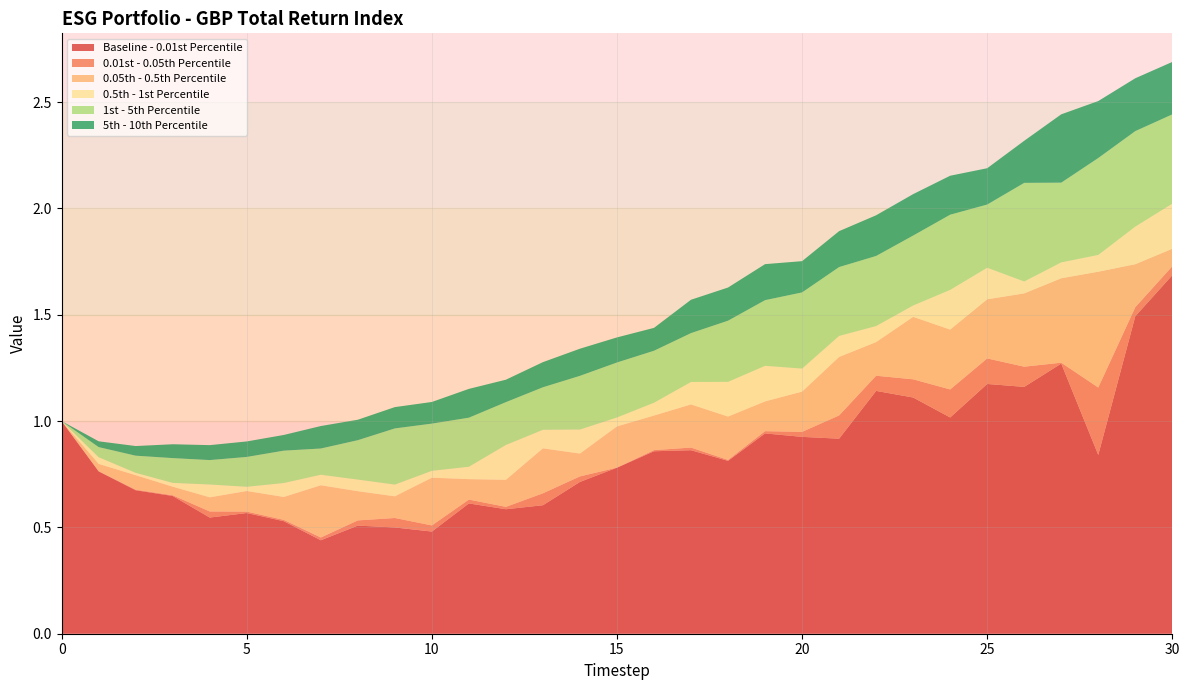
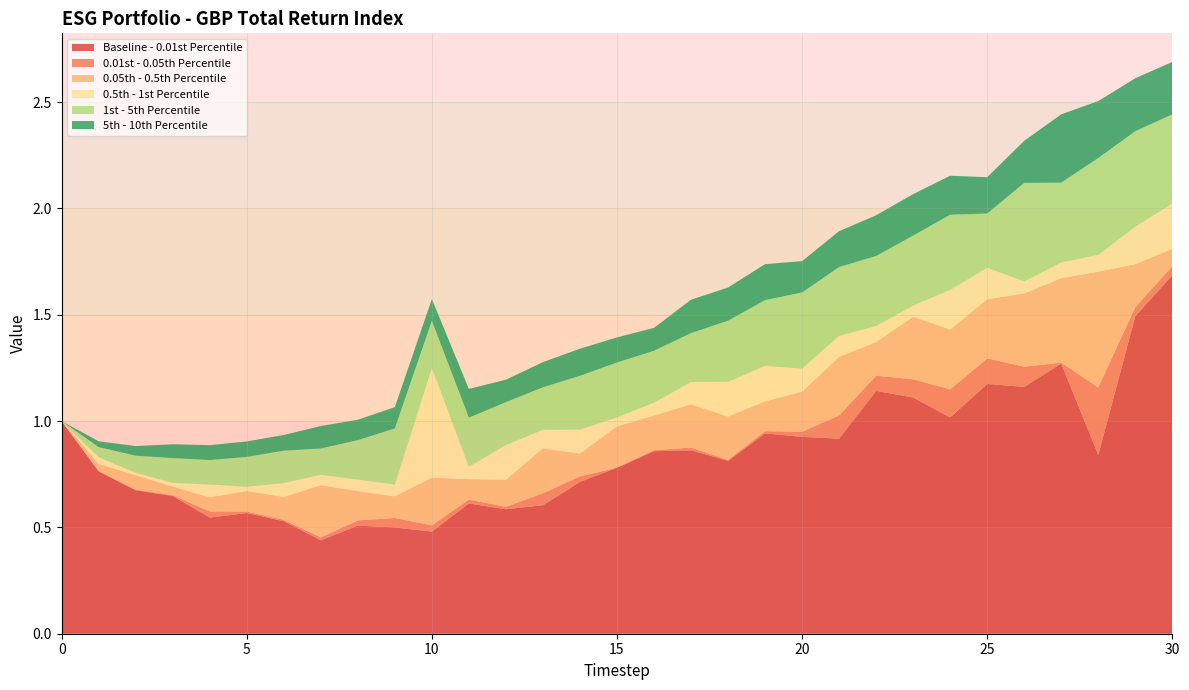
  {
    "Baseline - 0.01st Percentile": {
      "10": 0.48,
      "20": 0.93,
      "25": 1.17,
      "30": 1.69
    },
    "0.01st - 0.05th Percentile": {
      "10": 0.03,
      "20": 0.02,
      "25": 0.12,
      "30": 0.04
    },
    "0.05th - 0.5th Percentile": {
      "5": 0.10,
      "10": 0.22,
      "15": 0.19,
      "20": 0.19,
      "25": 0.28,
      "30": 0.08
    },
    "0.5th - 1st Percentile": {
      "5": 0.02,
-     "10": 0.03,
+     "10": 0.52,
      "15": 0.04,
      "20": 0.11,
      "25": 0.15,
      "30": 0.21
    },
    "1st - 5th Percentile": {
      "5": 0.14,
      "10": 0.22,
      "15": 0.26,
      "20": 0.36,
-     "25": 0.30,
+     "25": 0.25,
      "30": 0.42
    },
    "5th - 10th Percentile": {
      "5": 0.07,
      "10": 0.10,
      "15": 0.12,
      "20": 0.15,
      "25": 0.17,
      "30": 0.25
    }
  }
